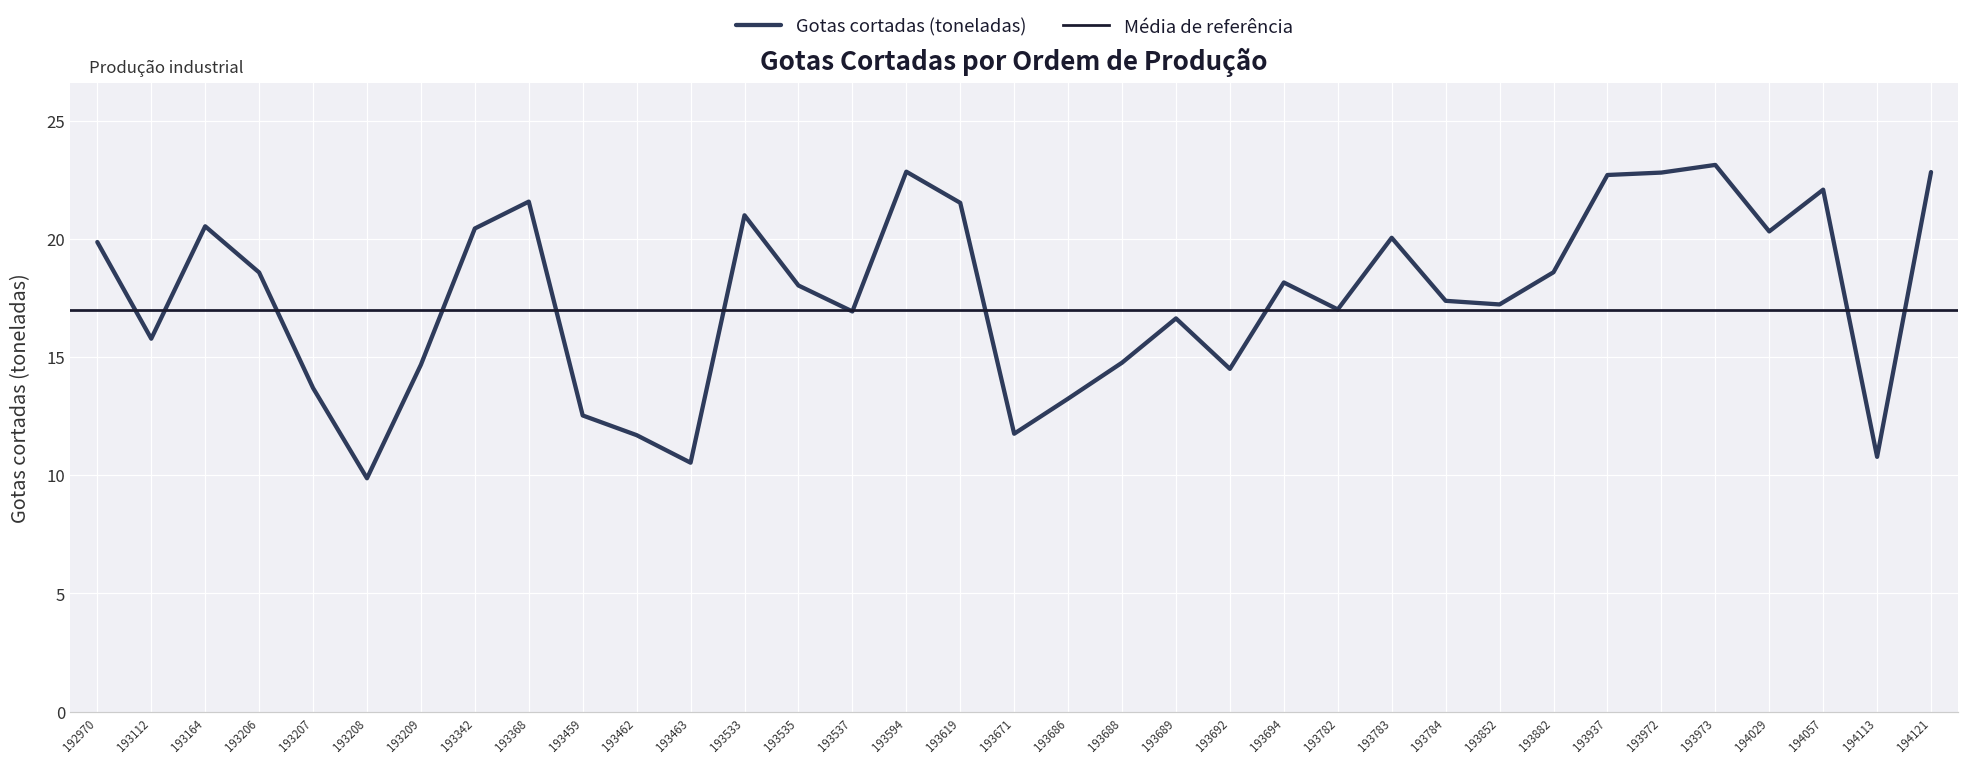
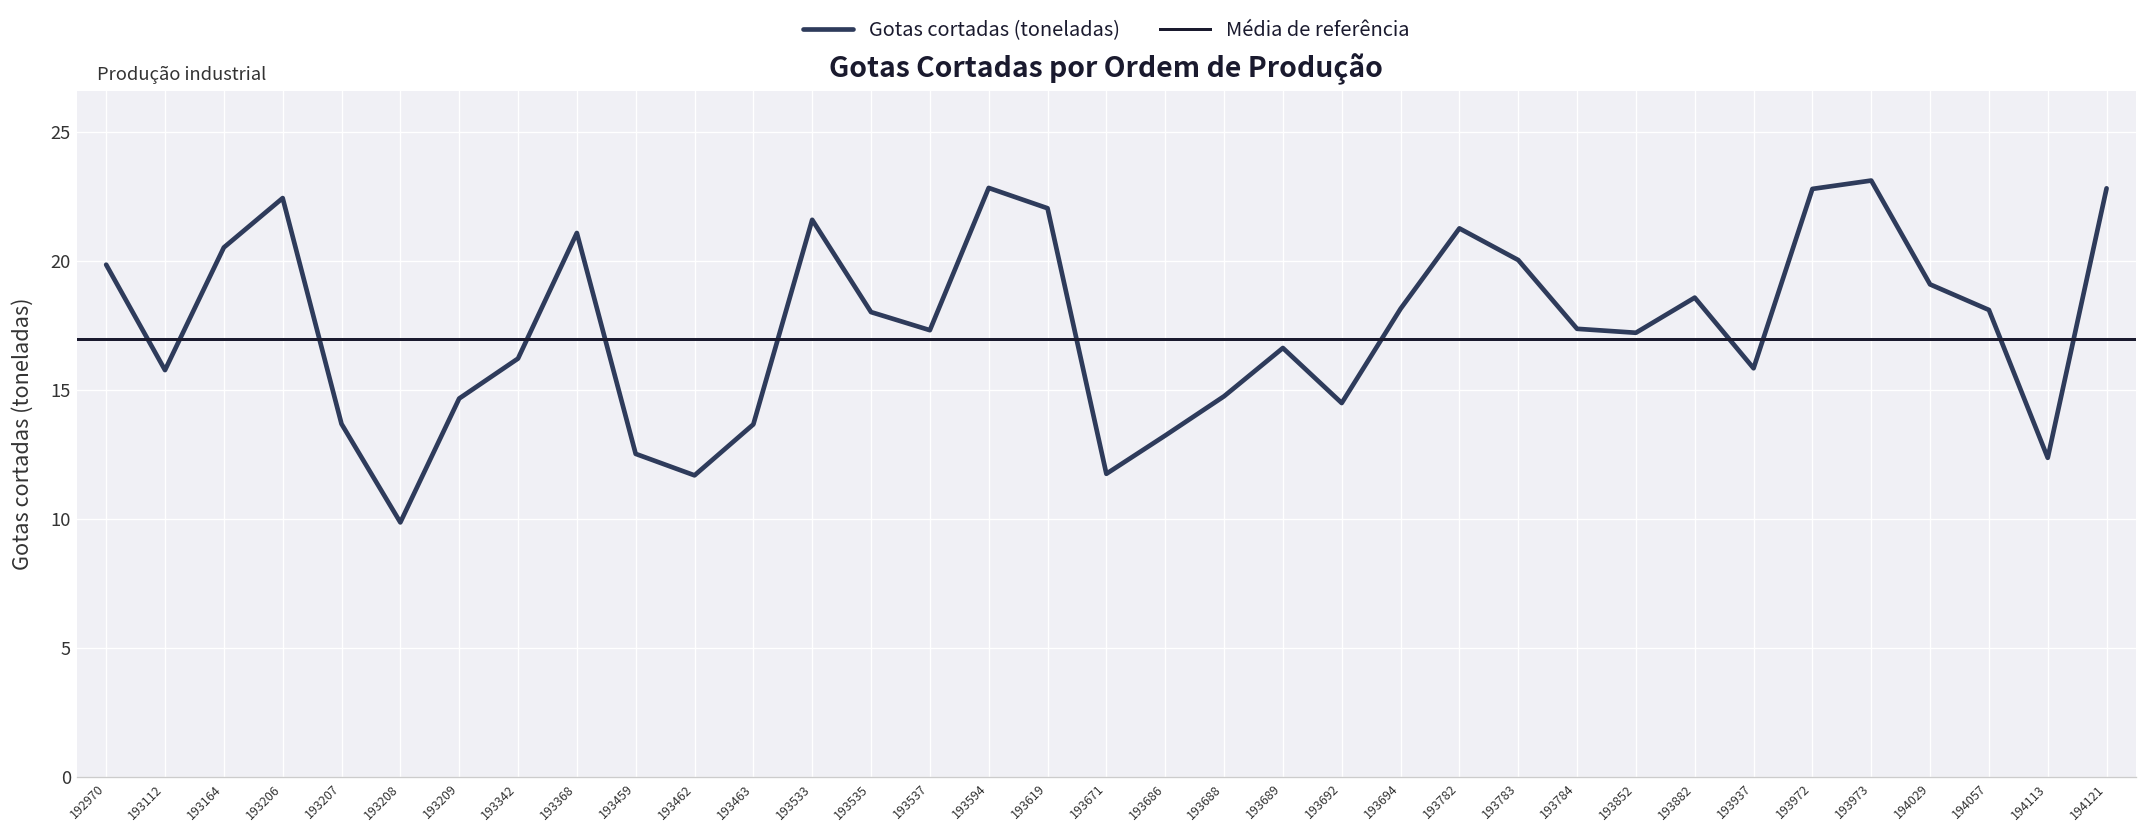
  {
    "192970": 19.9,
    "193112": 15.8,
    "193164": 20.5,
-   "193206": 18.6,
+   "193206": 22.4,
    "193207": 13.7,
    "193208": 9.9,
    "193209": 14.7,
-   "193342": 20.4,
-   "193368": 21.6,
+   "193342": 16.2,
+   "193368": 21.1,
    "193459": 12.5,
    "193462": 11.7,
-   "193463": 10.5,
-   "193533": 21.0,
+   "193463": 13.7,
+   "193533": 21.6,
    "193535": 18.0,
-   "193537": 16.9,
+   "193537": 17.3,
    "193594": 22.8,
-   "193619": 21.5,
+   "193619": 22.1,
    "193671": 11.8,
    "193686": 13.2,
    "193688": 14.8,
    "193689": 16.6,
    "193692": 14.5,
    "193694": 18.2,
-   "193782": 17.0,
+   "193782": 21.3,
    "193783": 20.0,
    "193784": 17.4,
    "193852": 17.2,
    "193882": 18.6,
-   "193937": 22.7,
+   "193937": 15.8,
    "193972": 22.8,
    "193973": 23.1,
-   "194029": 20.3,
-   "194057": 22.1,
-   "194113": 10.8,
+   "194029": 19.1,
+   "194057": 18.1,
+   "194113": 12.4,
    "194121": 22.8
  }
